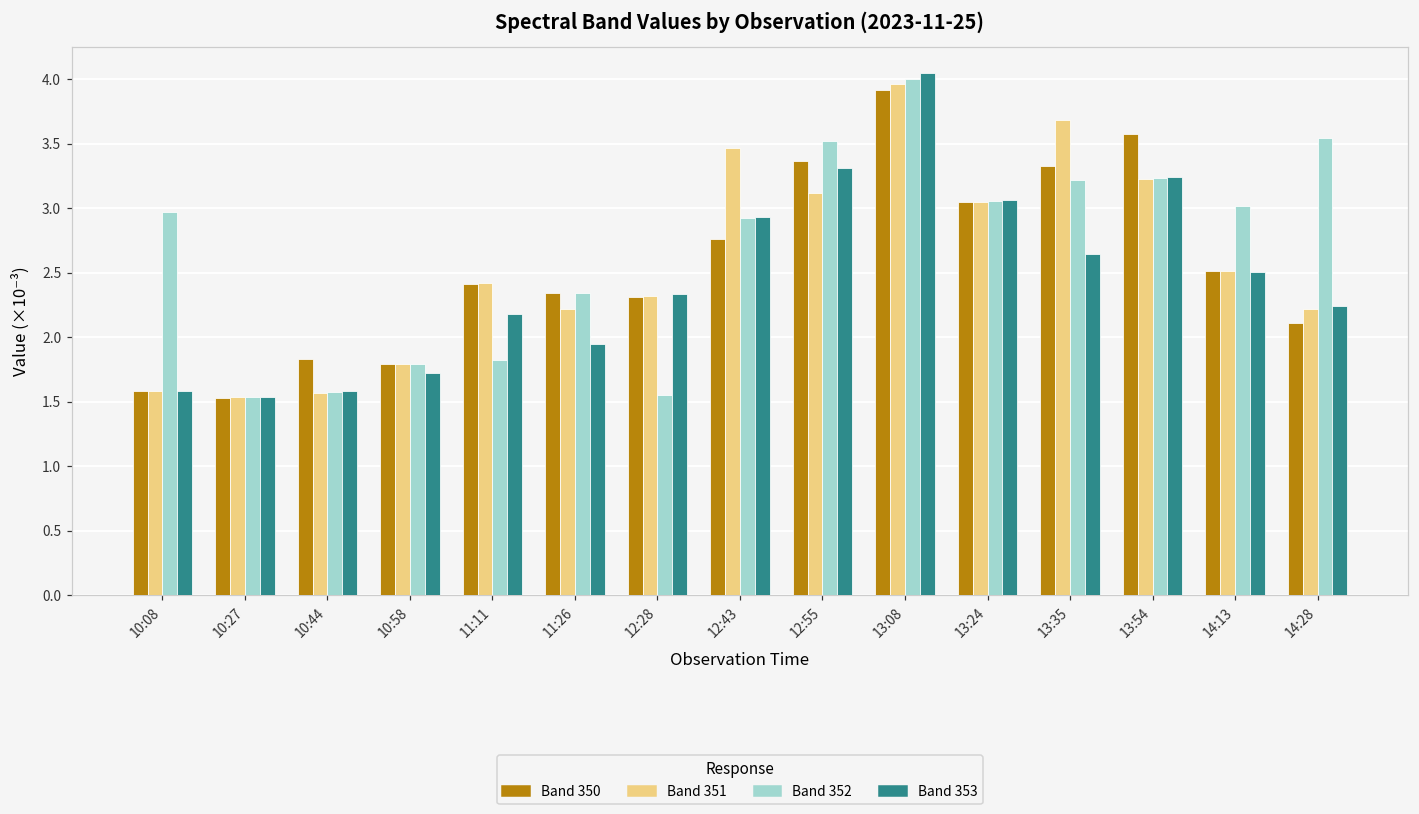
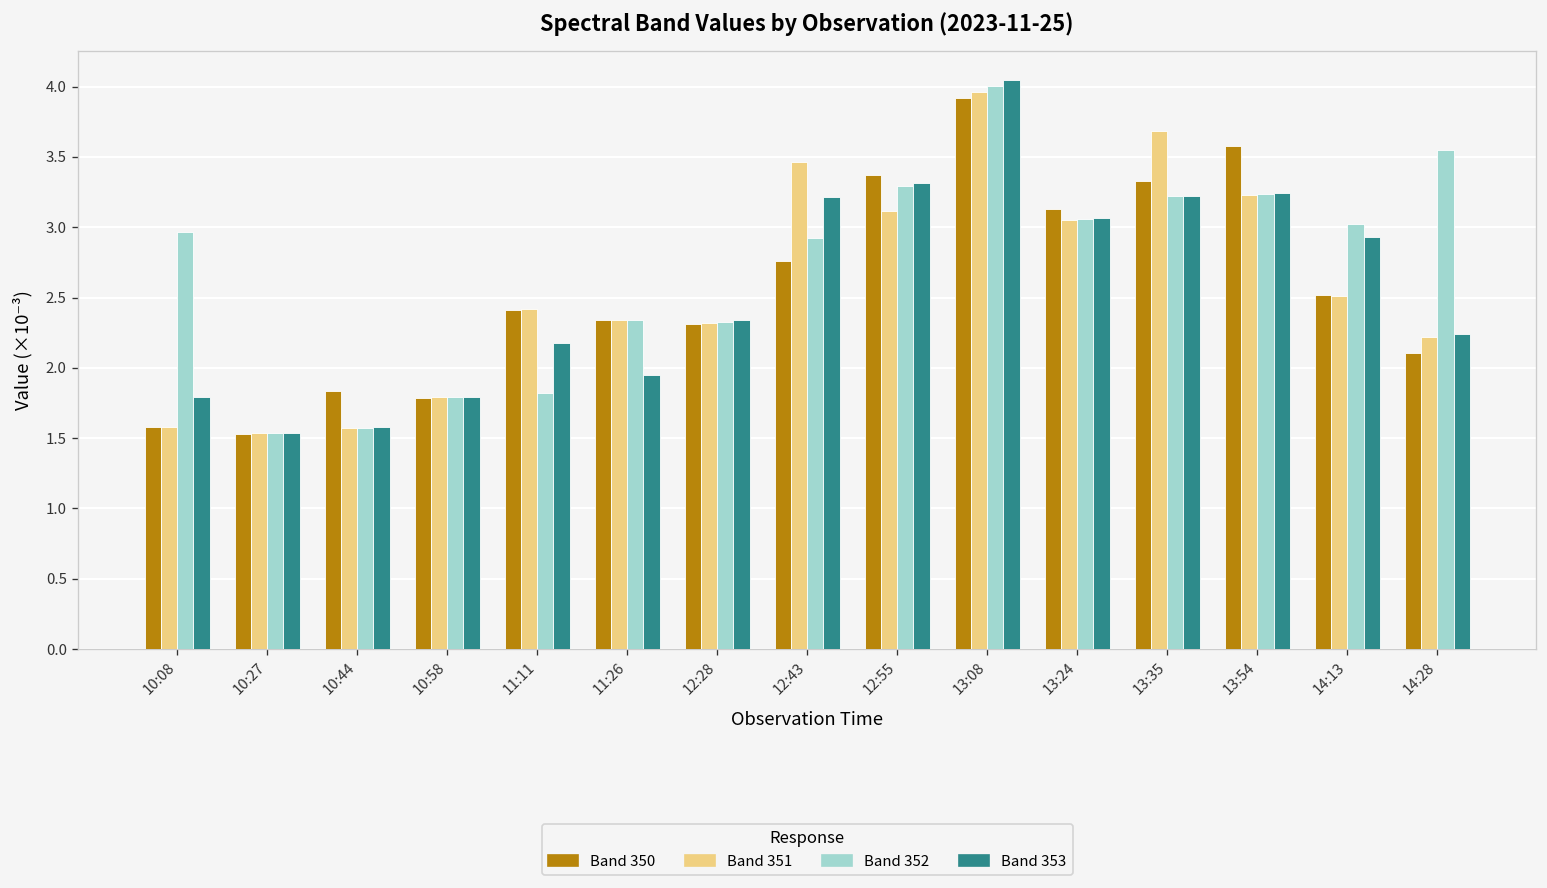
  {
    "Band 350": {
      "10:08": 1.58,
      "10:27": 1.53,
      "10:44": 1.83,
      "10:58": 1.79,
      "11:11": 2.41,
      "11:26": 2.34,
      "12:28": 2.31,
      "12:43": 2.76,
      "12:55": 3.37,
      "13:08": 3.92,
-     "13:24": 3.05,
+     "13:24": 3.13,
      "13:35": 3.33,
      "13:54": 3.58,
      "14:13": 2.51,
      "14:28": 2.11
    },
    "Band 351": {
      "10:08": 1.58,
      "10:27": 1.53,
      "10:44": 1.57,
      "10:58": 1.79,
      "11:11": 2.42,
-     "11:26": 2.22,
+     "11:26": 2.34,
      "12:28": 2.32,
      "12:43": 3.47,
      "12:55": 3.12,
      "13:08": 3.96,
      "13:24": 3.05,
      "13:35": 3.68,
      "13:54": 3.23,
      "14:13": 2.51,
      "14:28": 2.22
    },
    "Band 352": {
      "10:08": 2.97,
      "10:27": 1.54,
      "10:44": 1.58,
      "10:58": 1.79,
      "11:11": 1.82,
      "11:26": 2.34,
-     "12:28": 1.55,
+     "12:28": 2.33,
      "12:43": 2.92,
-     "12:55": 3.52,
+     "12:55": 3.29,
      "13:08": 4.01,
      "13:24": 3.06,
      "13:35": 3.22,
      "13:54": 3.24,
      "14:13": 3.02,
      "14:28": 3.55
    },
    "Band 353": {
-     "10:08": 1.58,
+     "10:08": 1.79,
      "10:27": 1.54,
      "10:44": 1.58,
-     "10:58": 1.72,
+     "10:58": 1.79,
      "11:11": 2.18,
      "11:26": 1.95,
      "12:28": 2.34,
-     "12:43": 2.93,
+     "12:43": 3.22,
      "12:55": 3.31,
      "13:08": 4.05,
      "13:24": 3.07,
-     "13:35": 2.64,
+     "13:35": 3.22,
      "13:54": 3.24,
-     "14:13": 2.51,
+     "14:13": 2.93,
      "14:28": 2.24
    }
  }
